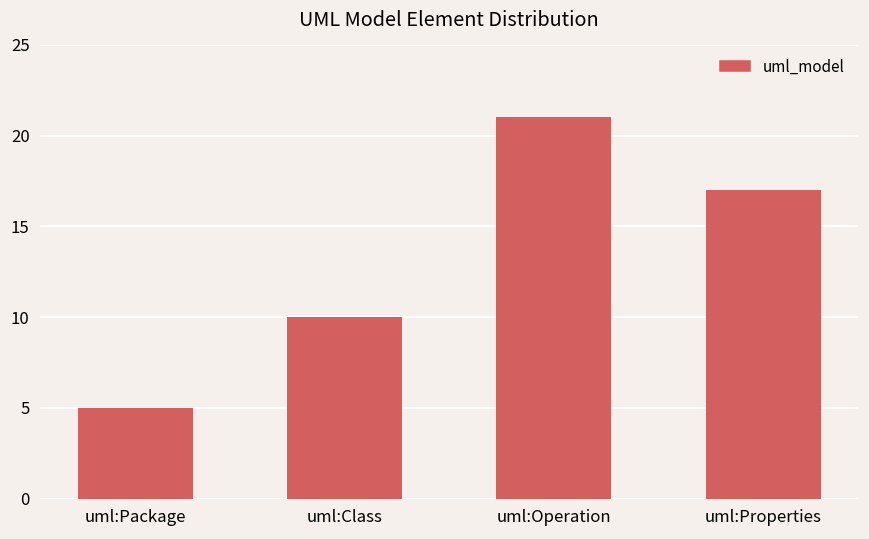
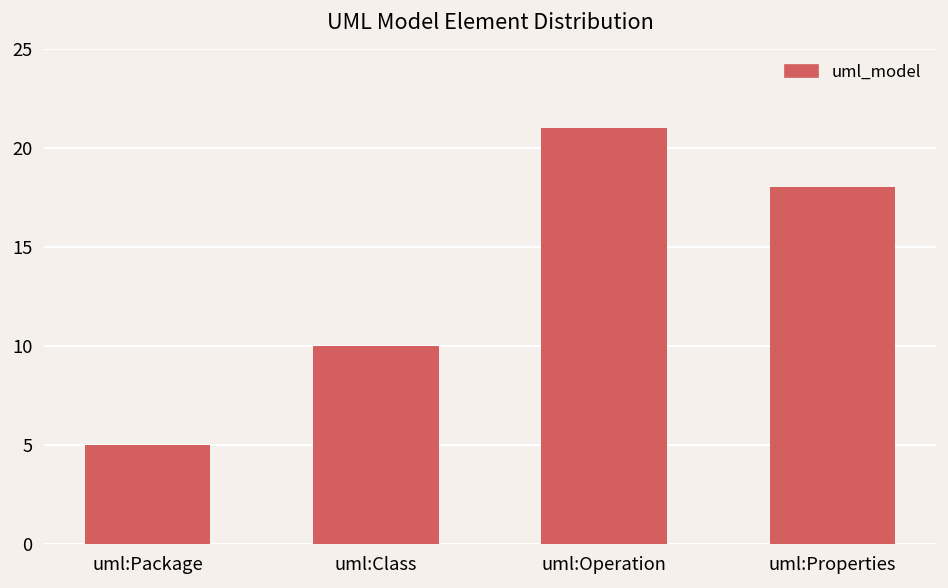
  {
    "uml:Package": 5,
    "uml:Class": 10,
    "uml:Operation": 21,
-   "uml:Properties": 17
+   "uml:Properties": 18
  }
